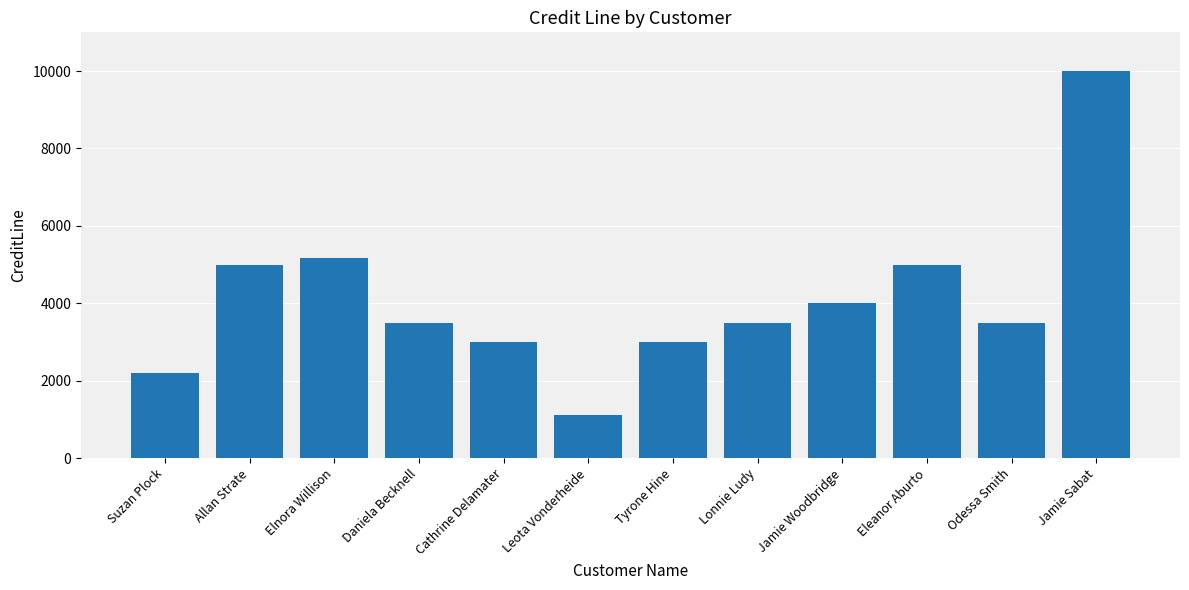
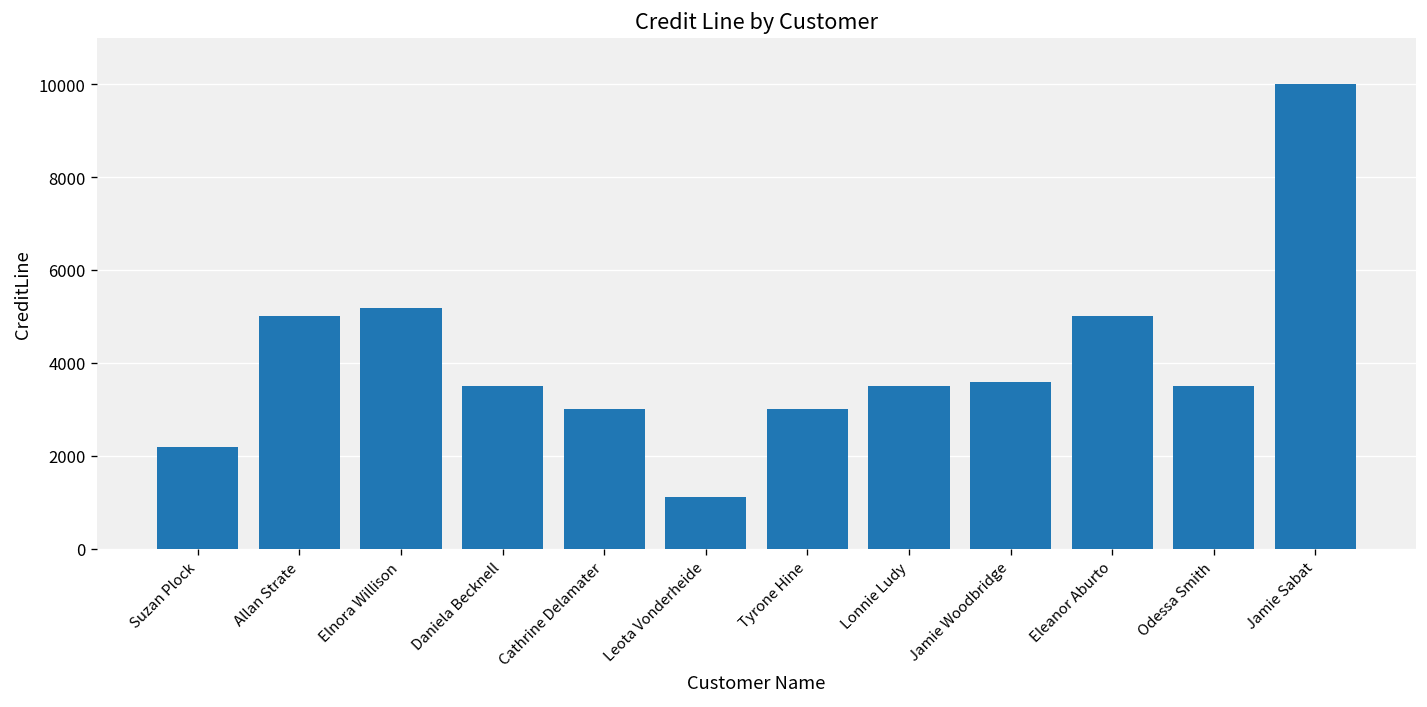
  {
    "Suzan Plock": 2200,
    "Allan Strate": 5000,
    "Elnora Willison": 5200,
    "Daniela Becknell": 3500,
    "Cathrine Delamater": 3000,
    "Leota Vonderheide": 1100,
    "Tyrone Hine": 3000,
    "Lonnie Ludy": 3500,
-   "Jamie Woodbridge": 4000,
+   "Jamie Woodbridge": 3600,
    "Eleanor Aburto": 5000,
    "Odessa Smith": 3500,
    "Jamie Sabat": 10000
  }
